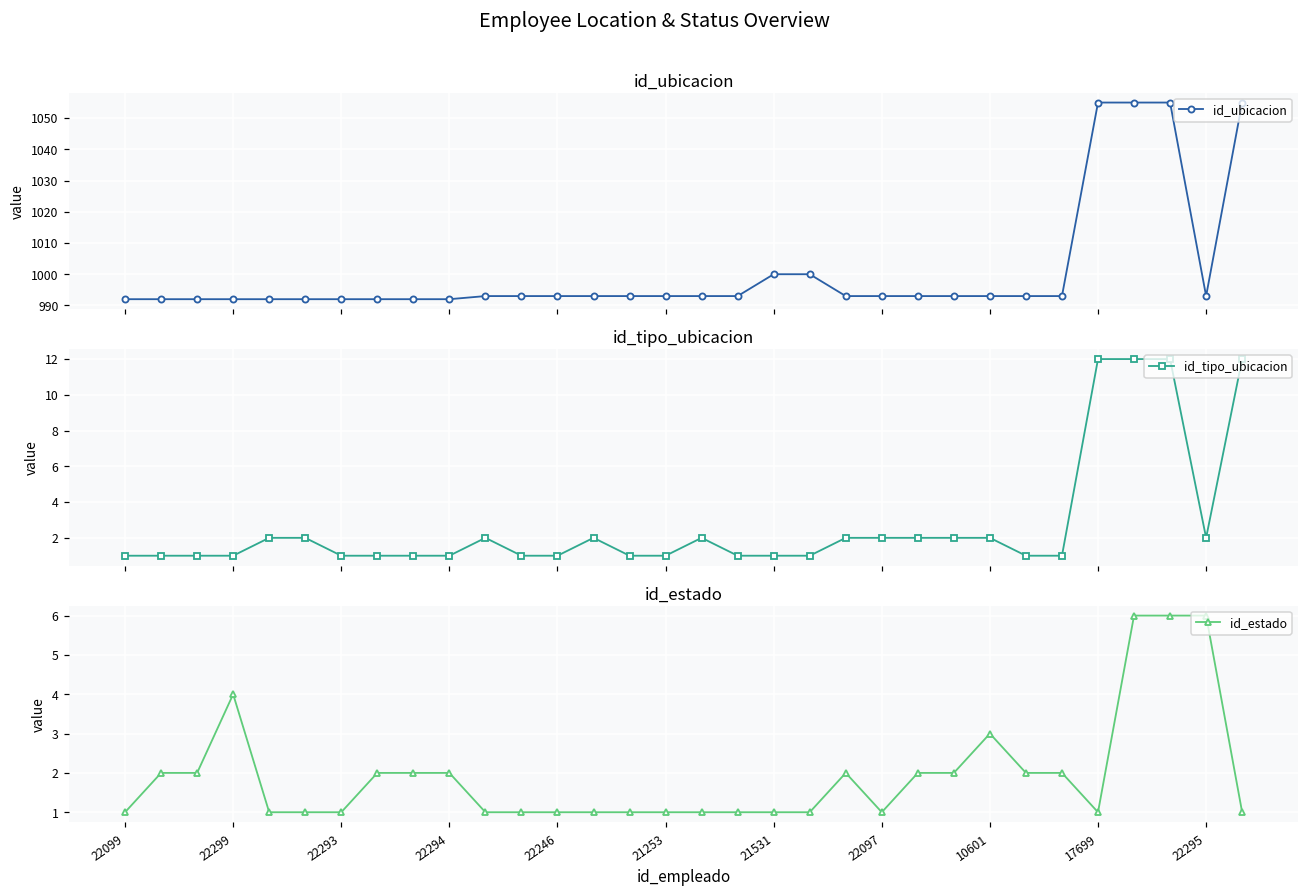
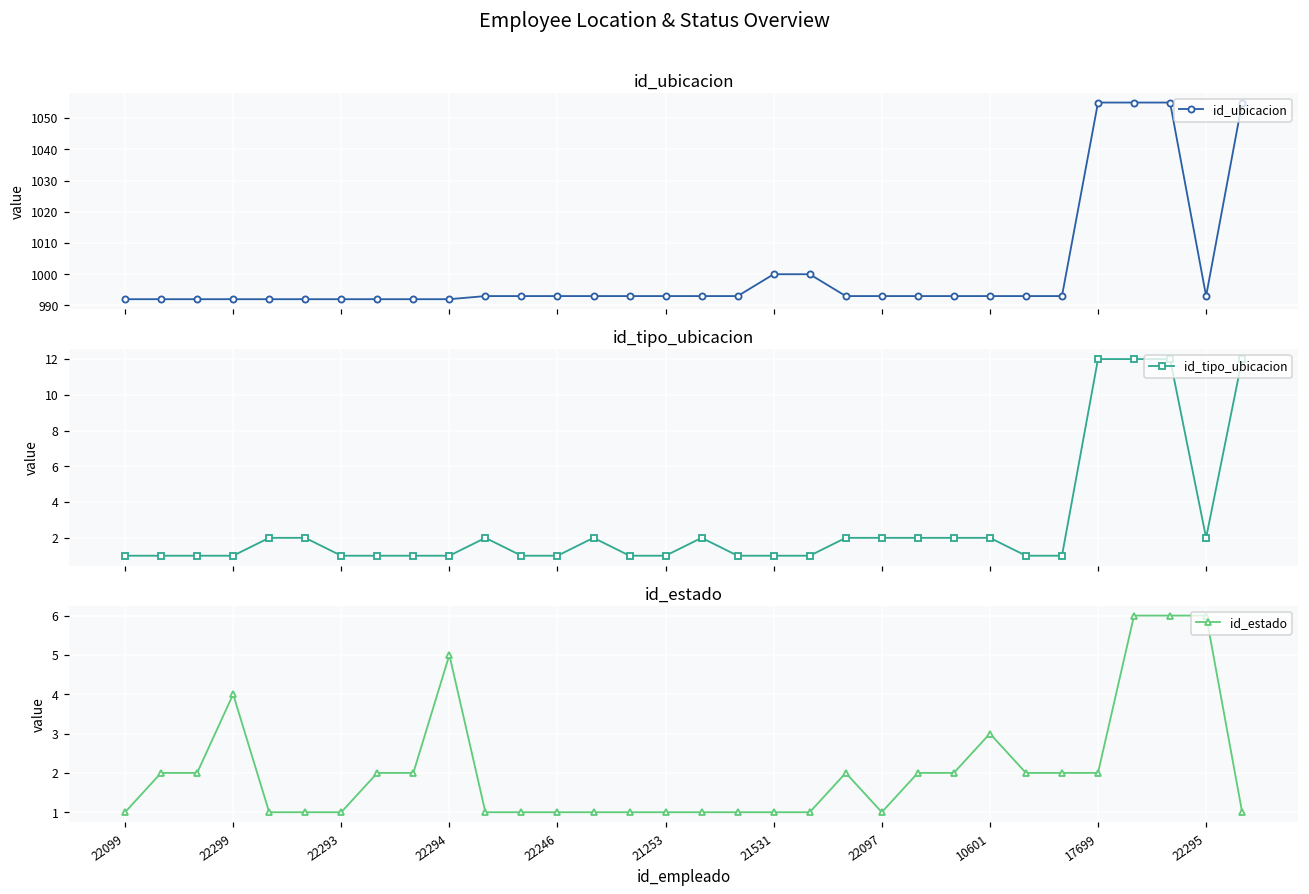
  {
    "id_estado": {
      "22099": 1,
      "22299": 4,
      "22293": 1,
-     "22294": 2,
+     "22294": 5,
      "22246": 1,
      "21253": 1,
      "21531": 1,
      "22097": 1,
      "10601": 3,
-     "17699": 1
+     "17699": 2
    }
  }
